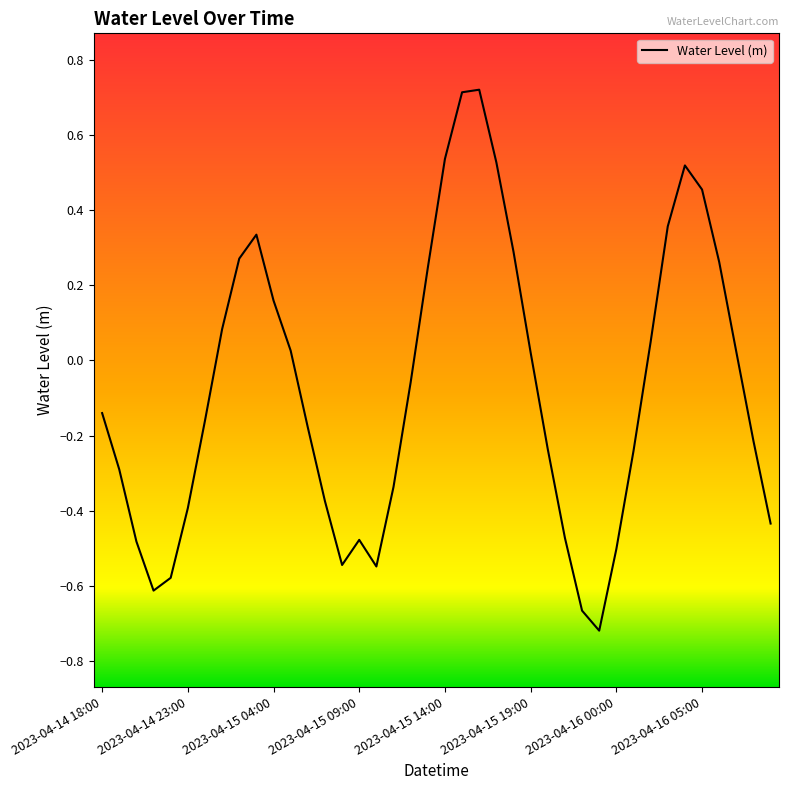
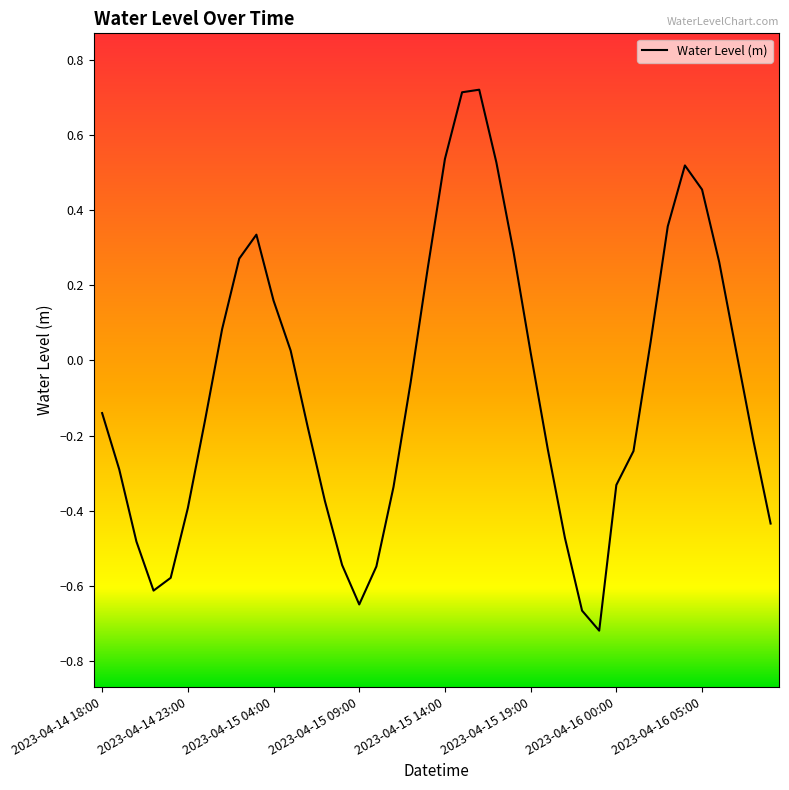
  {
    "2023-04-14 18:00": -0.14,
    "2023-04-14 23:00": -0.39,
    "2023-04-15 04:00": 0.16,
-   "2023-04-15 09:00": -0.48,
+   "2023-04-15 09:00": -0.65,
    "2023-04-15 14:00": 0.54,
    "2023-04-15 19:00": 0.02,
-   "2023-04-16 00:00": -0.50,
+   "2023-04-16 00:00": -0.33,
    "2023-04-16 05:00": 0.45
  }
